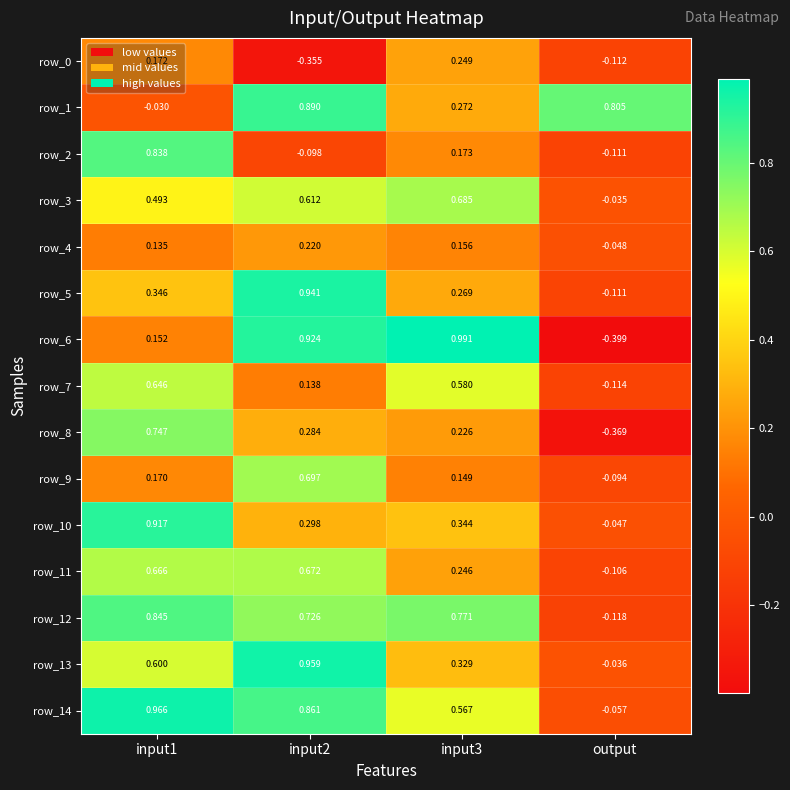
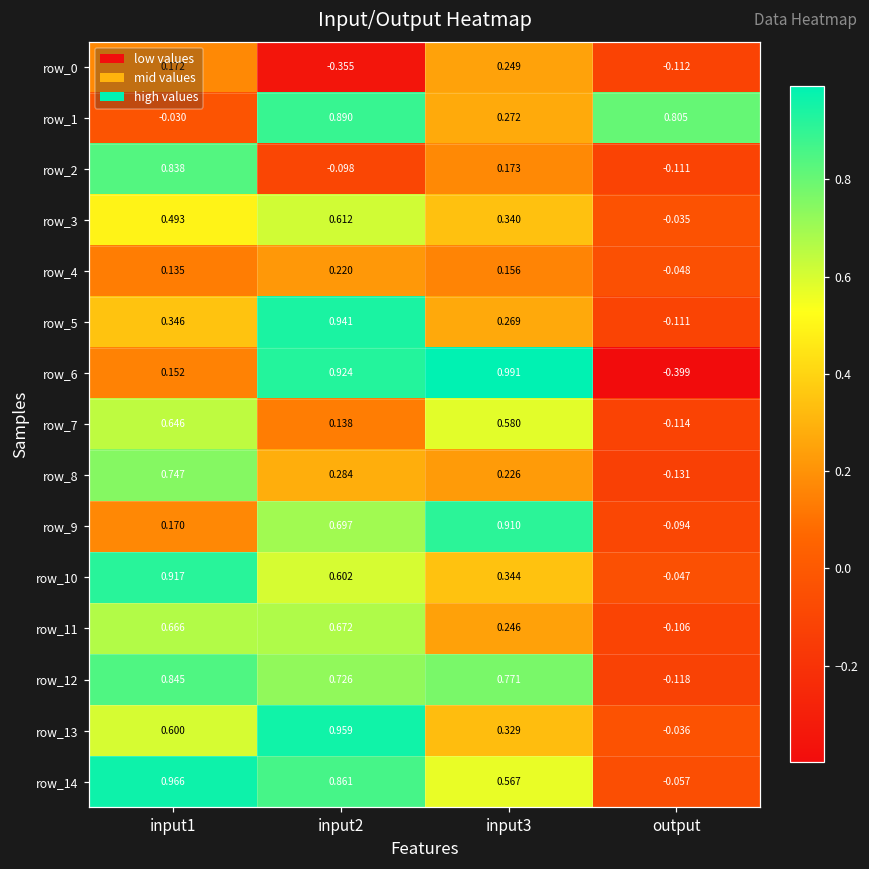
  {
    "row_0": {
      "input2": -0.355,
      "input3": 0.249,
      "output": -0.112
    },
    "row_1": {
      "input1": -0.030,
      "input2": 0.890,
      "input3": 0.272,
      "output": 0.805
    },
    "row_2": {
      "input1": 0.838,
      "input2": -0.098,
      "input3": 0.173,
      "output": -0.111
    },
    "row_3": {
      "input1": 0.493,
      "input2": 0.612,
-     "input3": 0.685,
+     "input3": 0.340,
      "output": -0.035
    },
    "row_4": {
      "input1": 0.135,
      "input2": 0.220,
      "input3": 0.156,
      "output": -0.048
    },
    "row_5": {
      "input1": 0.346,
      "input2": 0.941,
      "input3": 0.269,
      "output": -0.111
    },
    "row_6": {
      "input1": 0.152,
      "input2": 0.924,
      "input3": 0.991,
      "output": -0.399
    },
    "row_7": {
      "input1": 0.646,
      "input2": 0.138,
      "input3": 0.580,
      "output": -0.114
    },
    "row_8": {
      "input1": 0.747,
      "input2": 0.284,
      "input3": 0.226,
-     "output": -0.369
+     "output": -0.131
    },
    "row_9": {
      "input1": 0.170,
      "input2": 0.697,
-     "input3": 0.149,
+     "input3": 0.910,
      "output": -0.094
    },
    "row_10": {
      "input1": 0.917,
-     "input2": 0.298,
+     "input2": 0.602,
      "input3": 0.344,
      "output": -0.047
    },
    "row_11": {
      "input1": 0.666,
      "input2": 0.672,
      "input3": 0.246,
      "output": -0.106
    },
    "row_12": {
      "input1": 0.845,
      "input2": 0.726,
      "input3": 0.771,
      "output": -0.118
    },
    "row_13": {
      "input1": 0.600,
      "input2": 0.959,
      "input3": 0.329,
      "output": -0.036
    },
    "row_14": {
      "input1": 0.966,
      "input2": 0.861,
      "input3": 0.567,
      "output": -0.057
    }
  }
